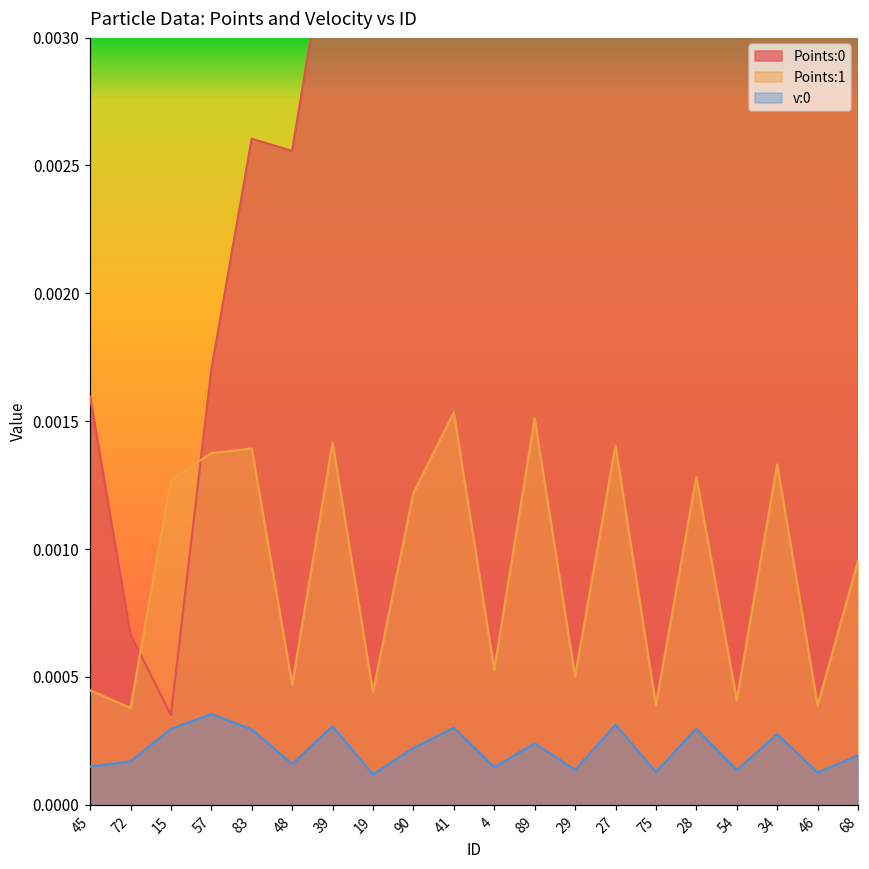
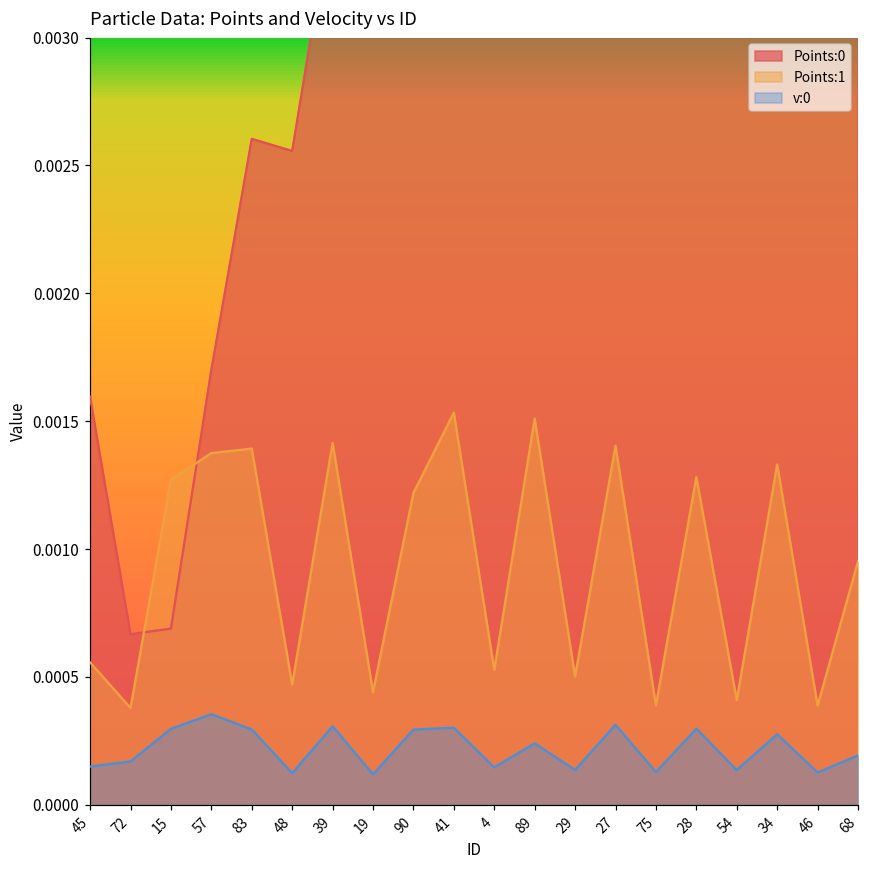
  {
    "Points:0": {
      "45": 0.00160,
      "72": 0.00067,
-     "15": 0.00035,
+     "15": 0.00069,
      "57": 0.00170,
      "83": 0.00260,
      "48": 0.00256
    },
    "Points:1": {
-     "45": 0.00045,
+     "45": 0.00056,
      "72": 0.00038,
      "15": 0.00127,
      "57": 0.00138,
      "83": 0.00139,
      "48": 0.00047,
      "39": 0.00142,
      "19": 0.00044,
      "90": 0.00122,
      "41": 0.00153,
      "4": 0.00053,
      "89": 0.00151,
      "29": 0.00050,
      "27": 0.00140,
      "75": 0.00039,
      "28": 0.00128,
      "54": 0.00041,
      "34": 0.00133,
      "46": 0.00039,
      "68": 0.00095
    },
    "v:0": {
      "45": 0.00015,
      "72": 0.00017,
      "15": 0.00030,
      "57": 0.00035,
      "83": 0.00029,
-     "48": 0.00016,
+     "48": 0.00012,
      "39": 0.00031,
      "19": 0.00012,
-     "90": 0.00022,
+     "90": 0.00029,
      "41": 0.00030,
      "4": 0.00015,
      "89": 0.00024,
      "29": 0.00014,
      "27": 0.00031,
      "75": 0.00013,
      "28": 0.00030,
      "54": 0.00014,
      "34": 0.00028,
      "46": 0.00013,
      "68": 0.00019
    }
  }
